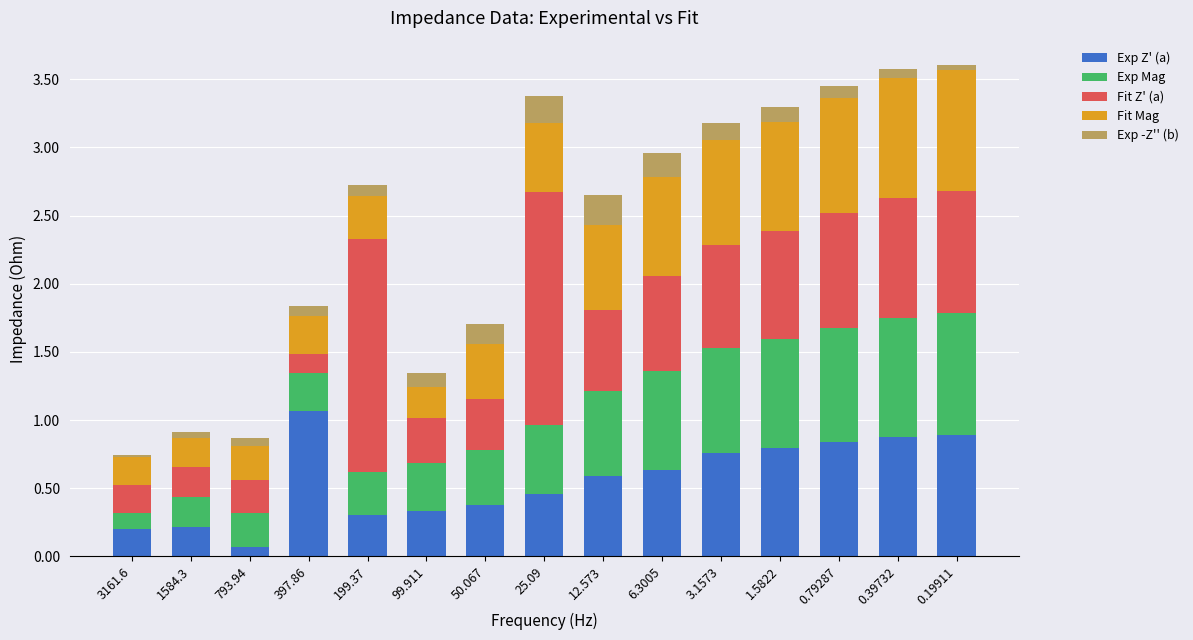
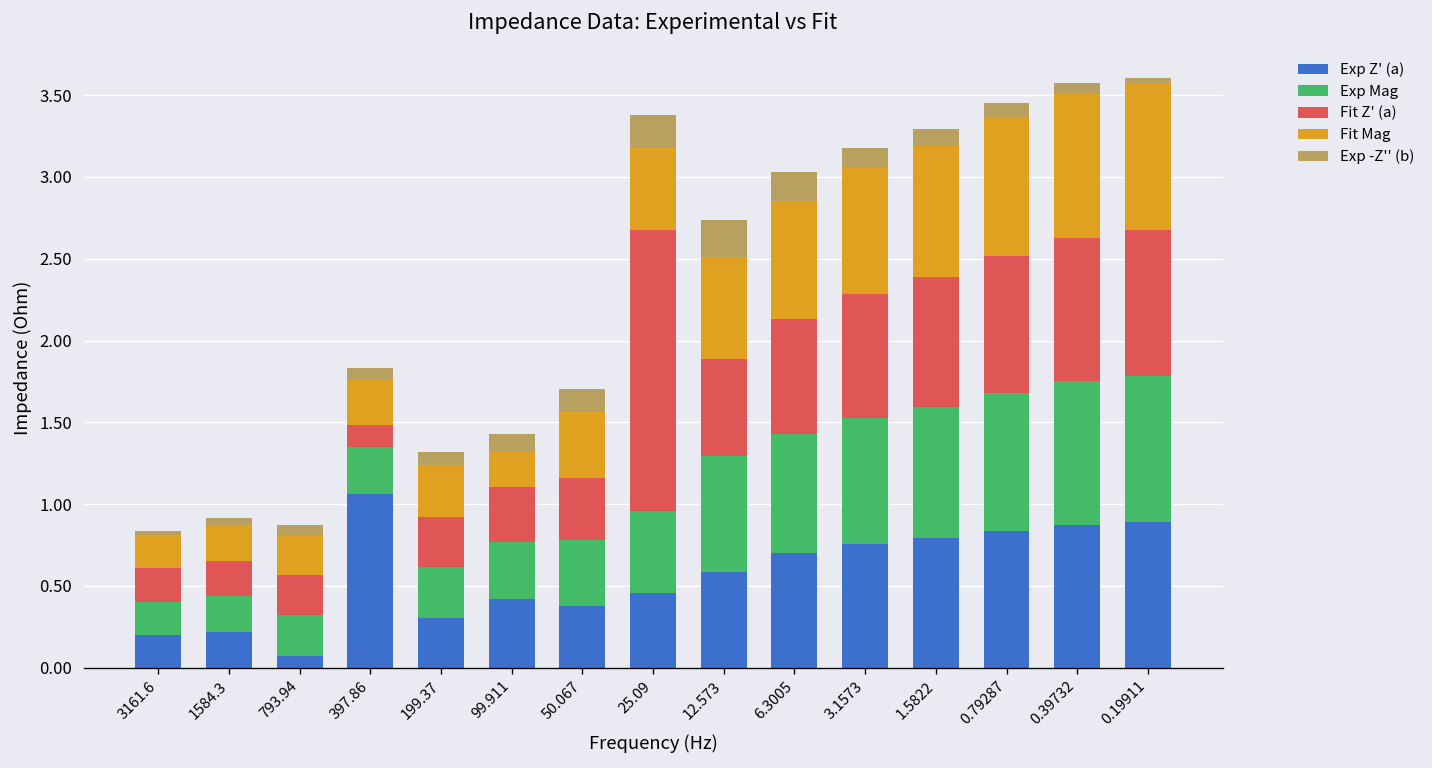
  {
    "Exp Z' (a)": {
      "3161.6": 0.20,
      "1584.3": 0.22,
      "793.94": 0.07,
      "397.86": 1.06,
      "199.37": 0.30,
-     "99.911": 0.33,
+     "99.911": 0.42,
      "50.067": 0.38,
      "25.09": 0.46,
      "12.573": 0.59,
-     "6.3005": 0.63,
+     "6.3005": 0.70,
      "3.1573": 0.76,
      "1.5822": 0.79,
      "0.79287": 0.84,
      "0.39732": 0.87,
      "0.19911": 0.89
    },
    "Exp Mag": {
-     "3161.6": 0.11,
+     "3161.6": 0.20,
      "1584.3": 0.22,
      "793.94": 0.25,
      "397.86": 0.28,
      "199.37": 0.31,
      "99.911": 0.35,
      "50.067": 0.41,
      "25.09": 0.50,
-     "12.573": 0.63,
+     "12.573": 0.71,
      "6.3005": 0.73,
      "3.1573": 0.77,
      "1.5822": 0.80,
      "0.79287": 0.84,
      "0.39732": 0.88,
      "0.19911": 0.89
    },
    "Fit Z' (a)": {
      "3161.6": 0.20,
      "1584.3": 0.22,
      "793.94": 0.24,
      "397.86": 0.14,
-     "199.37": 1.71,
+     "199.37": 0.30,
      "99.911": 0.33,
      "50.067": 0.38,
      "25.09": 1.71,
      "12.573": 0.59,
      "6.3005": 0.70,
      "3.1573": 0.76,
      "1.5822": 0.79,
      "0.79287": 0.84,
      "0.39732": 0.88,
      "0.19911": 0.89
    },
    "Fit Mag": {
      "3161.6": 0.21,
      "1584.3": 0.22,
      "793.94": 0.25,
      "397.86": 0.28,
      "199.37": 0.31,
      "99.911": 0.22,
      "50.067": 0.40,
      "25.09": 0.50,
      "12.573": 0.63,
      "6.3005": 0.72,
      "3.1573": 0.77,
      "1.5822": 0.80,
      "0.79287": 0.84,
      "0.39732": 0.88,
      "0.19911": 0.89
    },
    "Exp -Z'' (b)": {
      "3161.6": 0.02,
      "1584.3": 0.04,
      "793.94": 0.06,
      "397.86": 0.07,
      "199.37": 0.08,
      "99.911": 0.10,
      "50.067": 0.15,
      "25.09": 0.20,
      "12.573": 0.22,
      "6.3005": 0.18,
      "3.1573": 0.12,
      "1.5822": 0.11,
      "0.79287": 0.09,
      "0.39732": 0.06,
      "0.19911": 0.03
    }
  }
